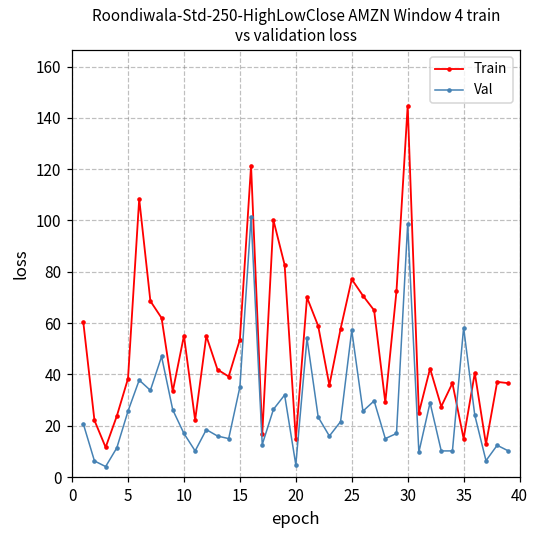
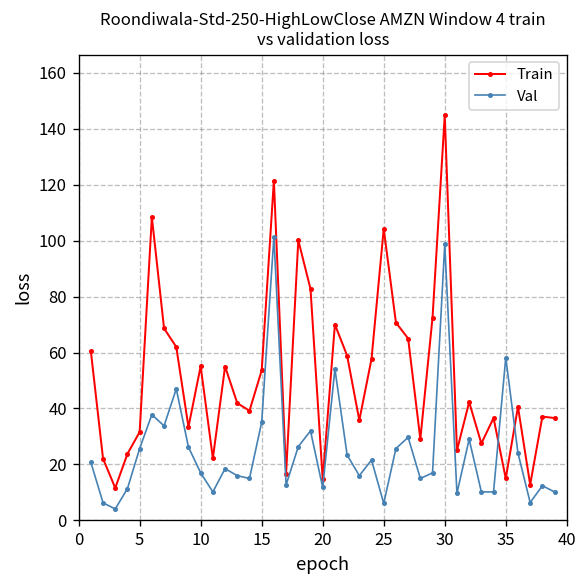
  {
    "Train": {
-     "5": 38,
+     "5": 32,
      "10": 55,
      "15": 54,
      "20": 15,
-     "25": 77,
+     "25": 104,
      "30": 145,
      "35": 15
    },
    "Val": {
      "5": 26,
      "10": 17,
      "15": 35,
-     "20": 5,
-     "25": 57,
+     "20": 12,
+     "25": 6,
      "30": 99,
      "35": 58
    }
  }
